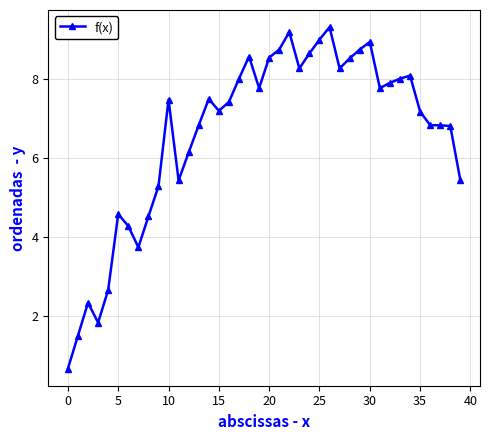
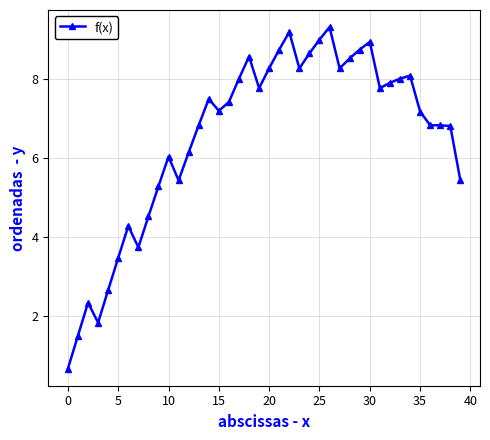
  {
    "0": 0.7,
-   "5": 4.6,
-   "10": 7.5,
+   "5": 3.5,
+   "10": 6.0,
    "15": 7.2,
-   "20": 8.5,
+   "20": 8.3,
    "25": 9.0,
    "30": 8.9,
    "35": 7.2
  }
